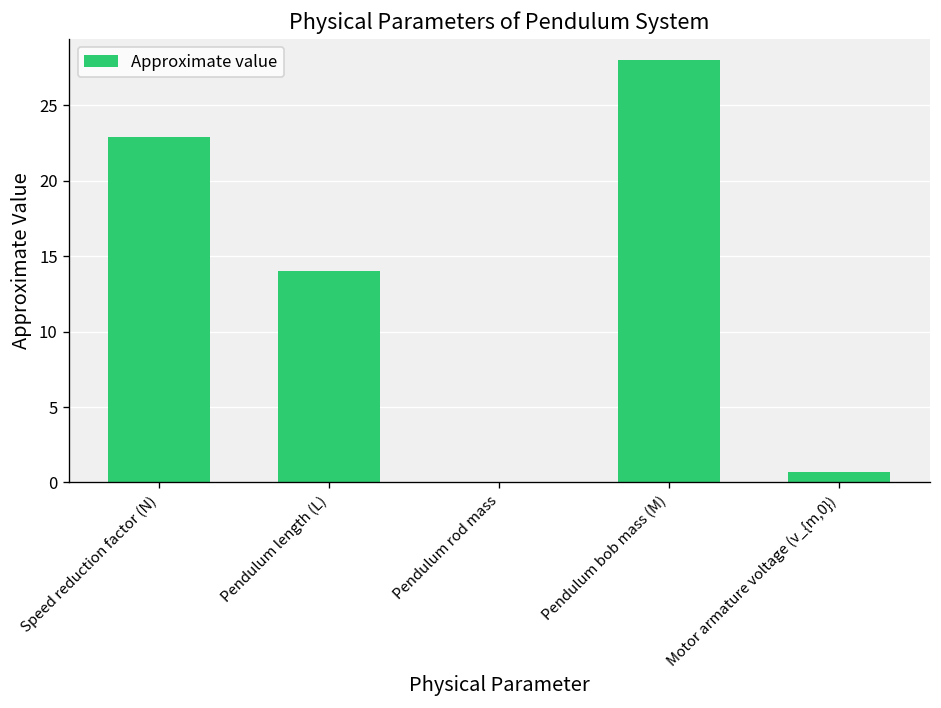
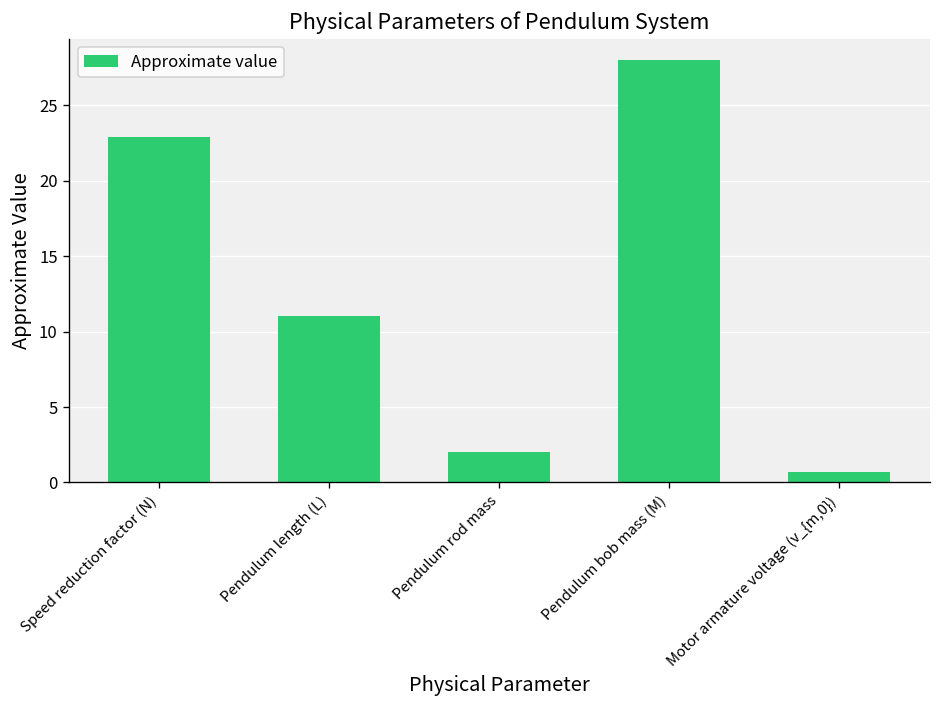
  {
    "Speed reduction factor (N)": 23,
-   "Pendulum length (L)": 14,
-   "Pendulum rod mass": 0,
+   "Pendulum length (L)": 11,
+   "Pendulum rod mass": 2,
    "Pendulum bob mass (M)": 28,
    "Motor armature voltage (v_{m,0})": 0.7
  }
